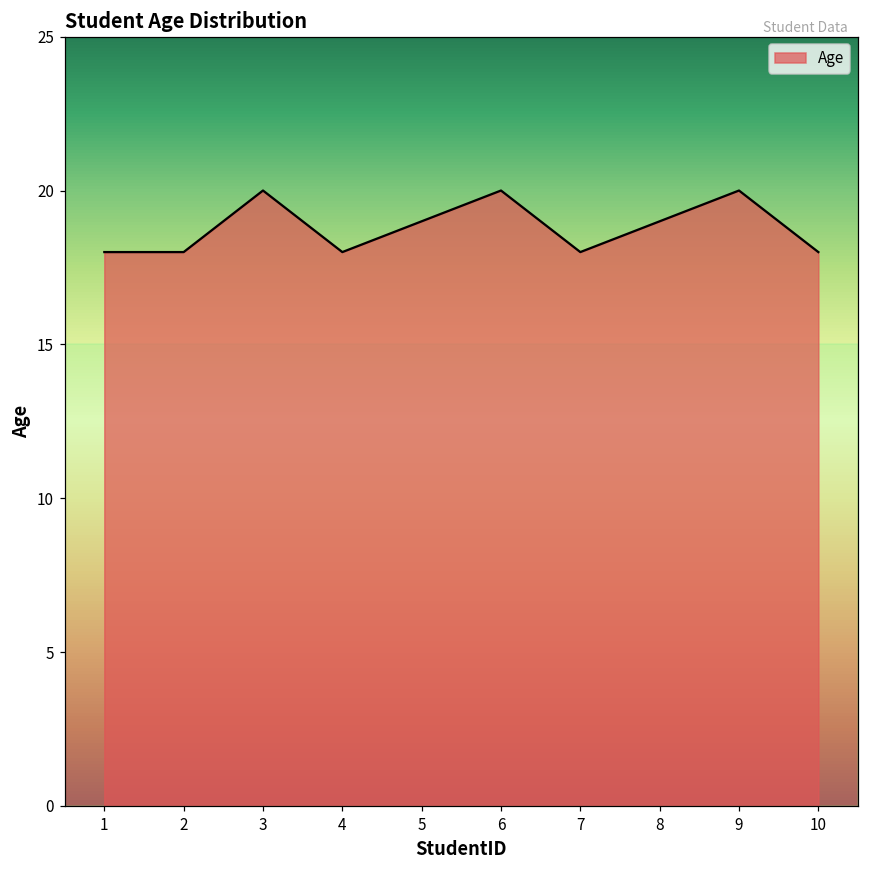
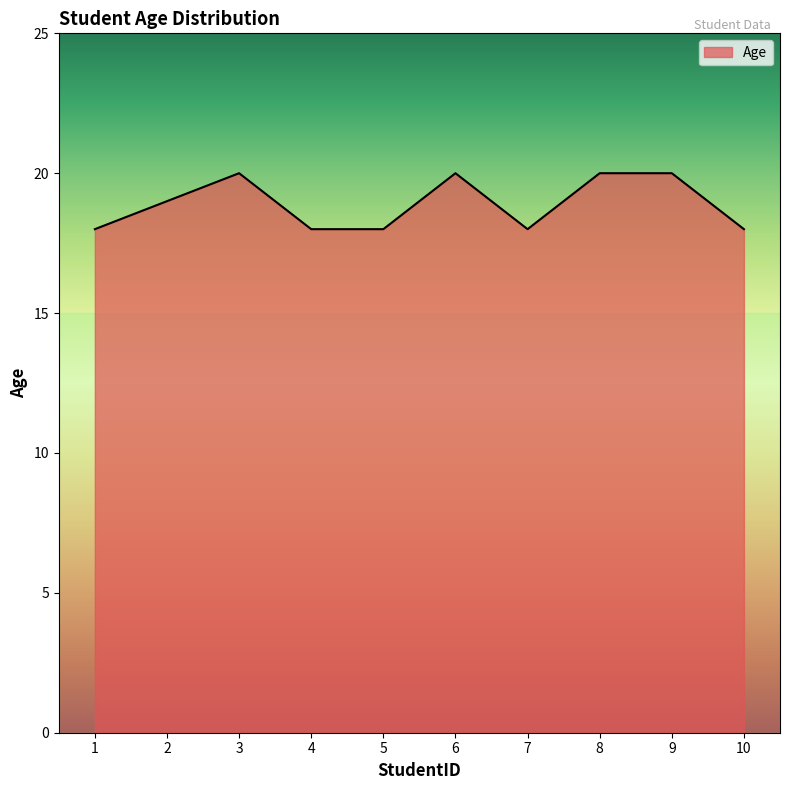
  {
    "1": 18,
-   "2": 18,
+   "2": 19,
    "3": 20,
    "4": 18,
-   "5": 19,
+   "5": 18,
    "6": 20,
    "7": 18,
-   "8": 19,
+   "8": 20,
    "9": 20,
    "10": 18
  }
